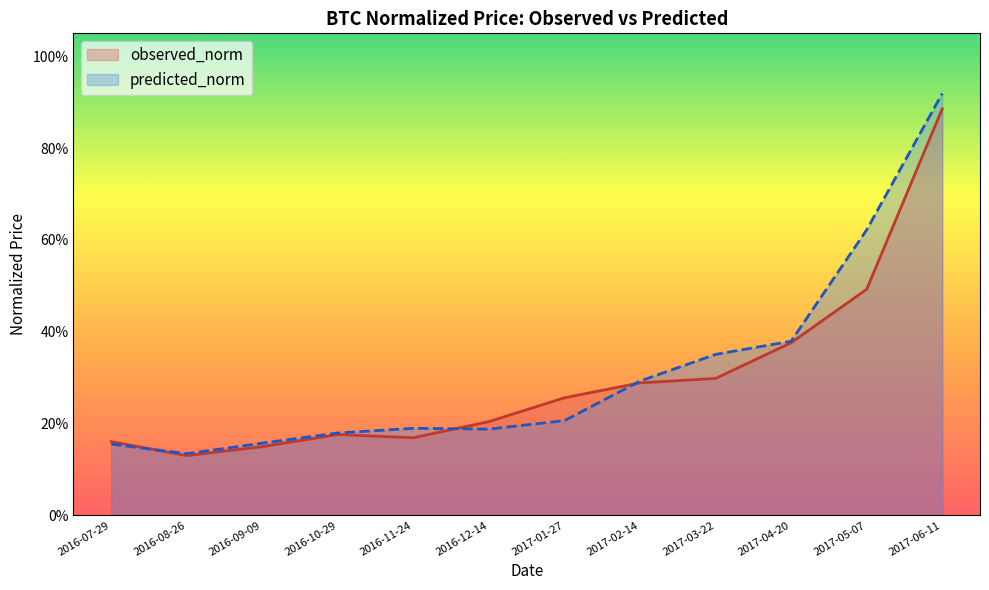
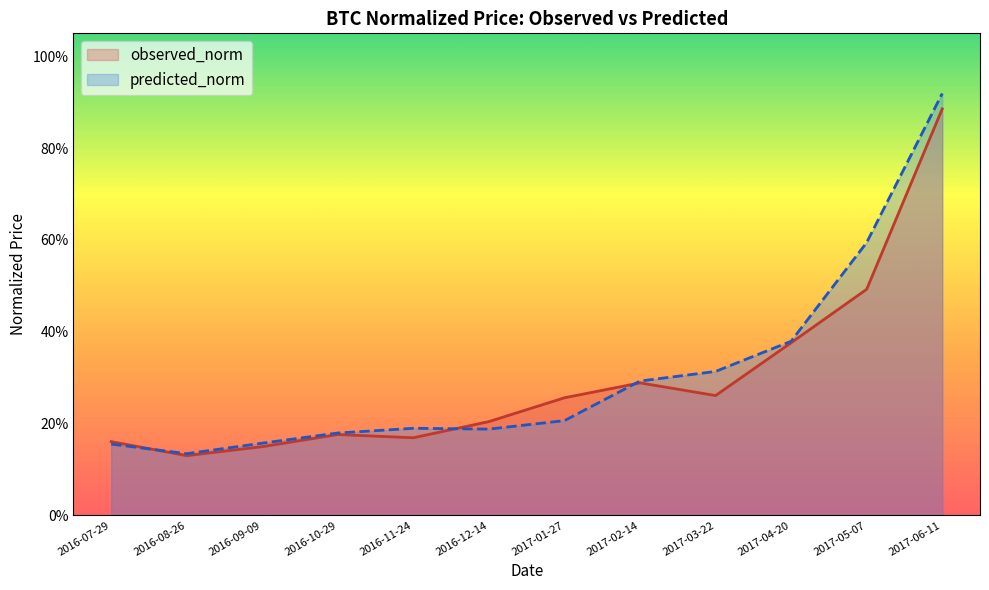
  {
    "observed_norm": {
      "2016-09-09": "15%",
      "2016-11-24": "17%",
      "2016-12-14": "20%",
      "2017-01-27": "26%",
-     "2017-03-22": "30%",
+     "2017-03-22": "26%",
      "2017-05-07": "49%",
      "2017-06-11": "89%"
    },
    "predicted_norm": {
      "2016-09-09": "16%",
      "2016-11-24": "19%",
      "2016-12-14": "19%",
      "2017-01-27": "21%",
-     "2017-03-22": "35%",
-     "2017-05-07": "62%",
+     "2017-03-22": "31%",
+     "2017-05-07": "59%",
      "2017-06-11": "92%"
    }
  }
